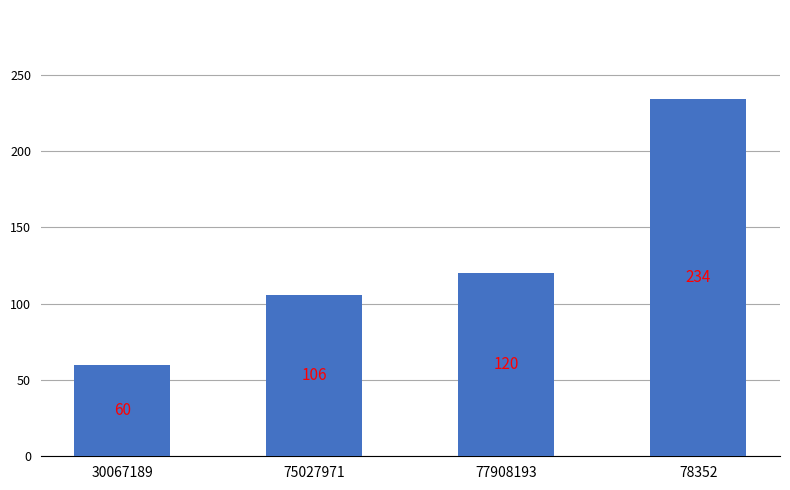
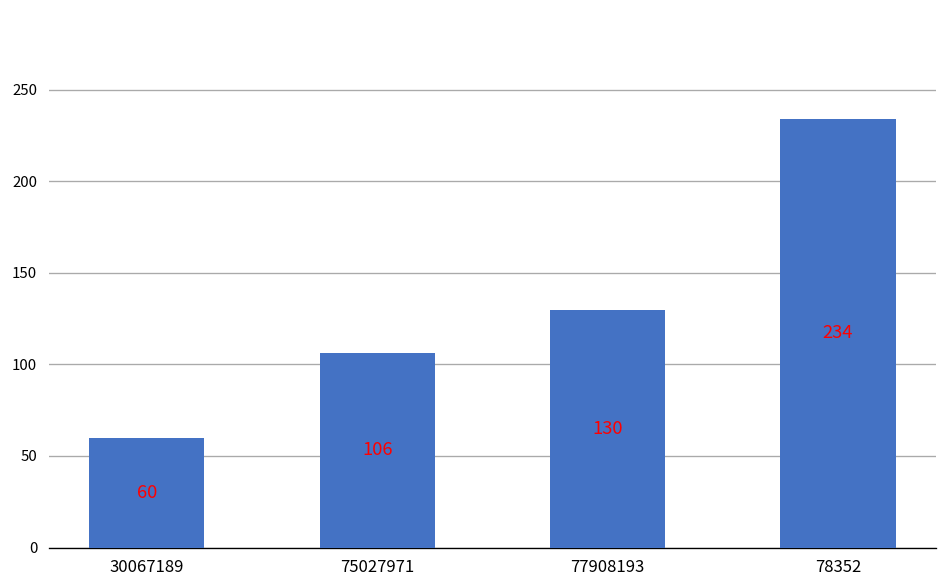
  {
    "30067189": 60,
    "75027971": 106,
-   "77908193": 120,
+   "77908193": 130,
    "78352": 234
  }
